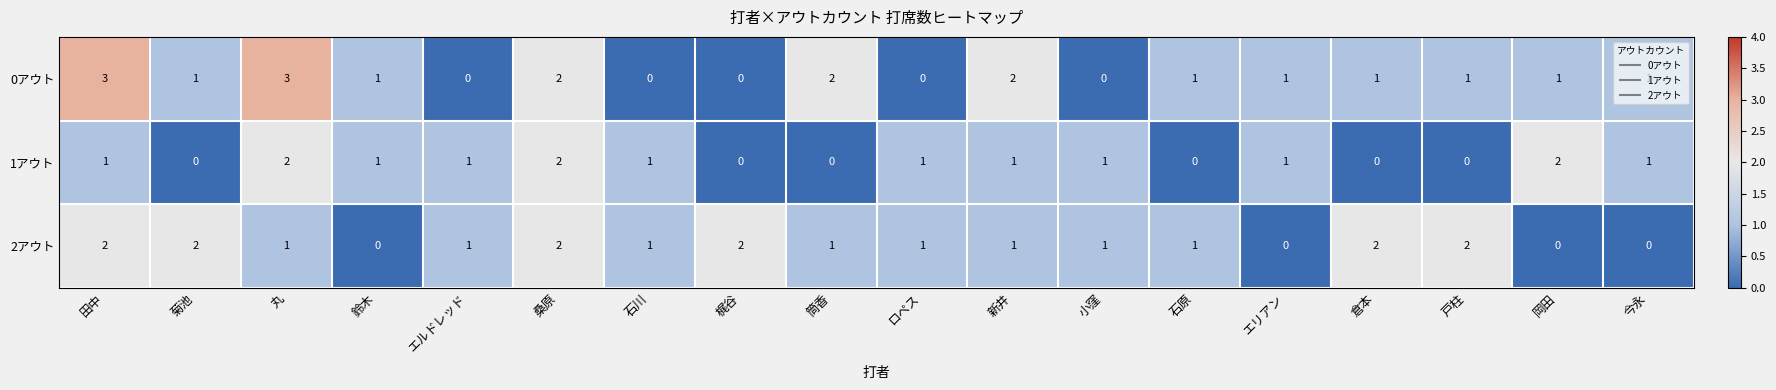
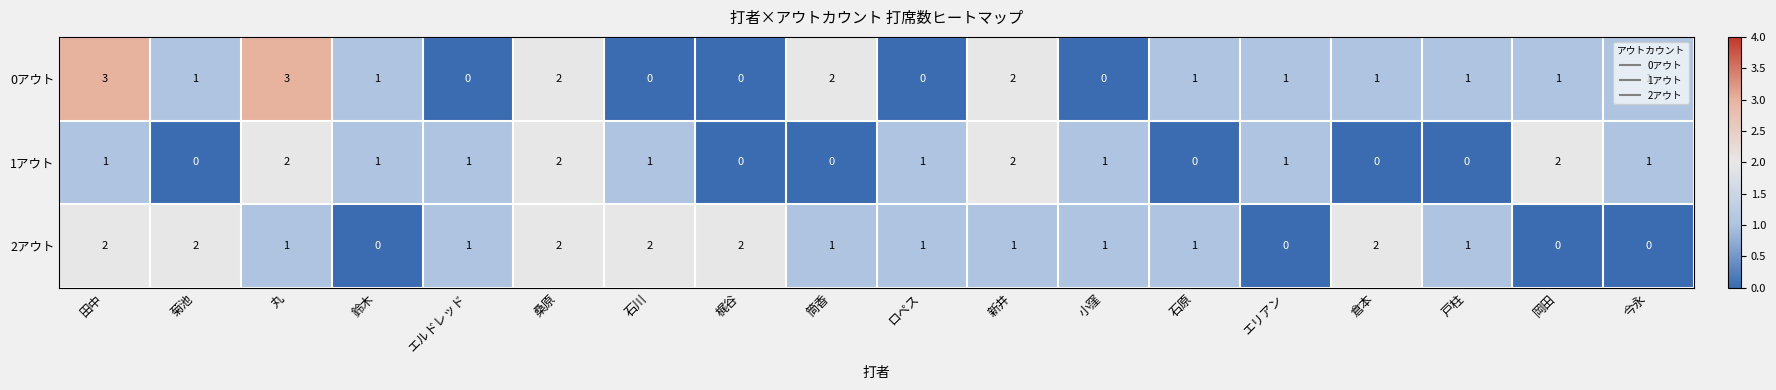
  {
    "0アウト": {
      "田中": 3,
      "菊池": 1,
      "丸": 3,
      "鈴木": 1,
      "エルドレッド": 0,
      "桑原": 2,
      "石川": 0,
      "梶谷": 0,
      "筒香": 2,
      "ロペス": 0,
      "新井": 2,
      "小窪": 0,
      "石原": 1,
      "エリアン": 1,
      "倉本": 1,
      "戸柱": 1,
      "岡田": 1
    },
    "1アウト": {
      "田中": 1,
      "菊池": 0,
      "丸": 2,
      "鈴木": 1,
      "エルドレッド": 1,
      "桑原": 2,
      "石川": 1,
      "梶谷": 0,
      "筒香": 0,
      "ロペス": 1,
-     "新井": 1,
+     "新井": 2,
      "小窪": 1,
      "石原": 0,
      "エリアン": 1,
      "倉本": 0,
      "戸柱": 0,
      "岡田": 2,
      "今永": 1
    },
    "2アウト": {
      "田中": 2,
      "菊池": 2,
      "丸": 1,
      "鈴木": 0,
      "エルドレッド": 1,
      "桑原": 2,
-     "石川": 1,
+     "石川": 2,
      "梶谷": 2,
      "筒香": 1,
      "ロペス": 1,
      "新井": 1,
      "小窪": 1,
      "石原": 1,
      "エリアン": 0,
      "倉本": 2,
-     "戸柱": 2,
+     "戸柱": 1,
      "岡田": 0,
      "今永": 0
    }
  }
